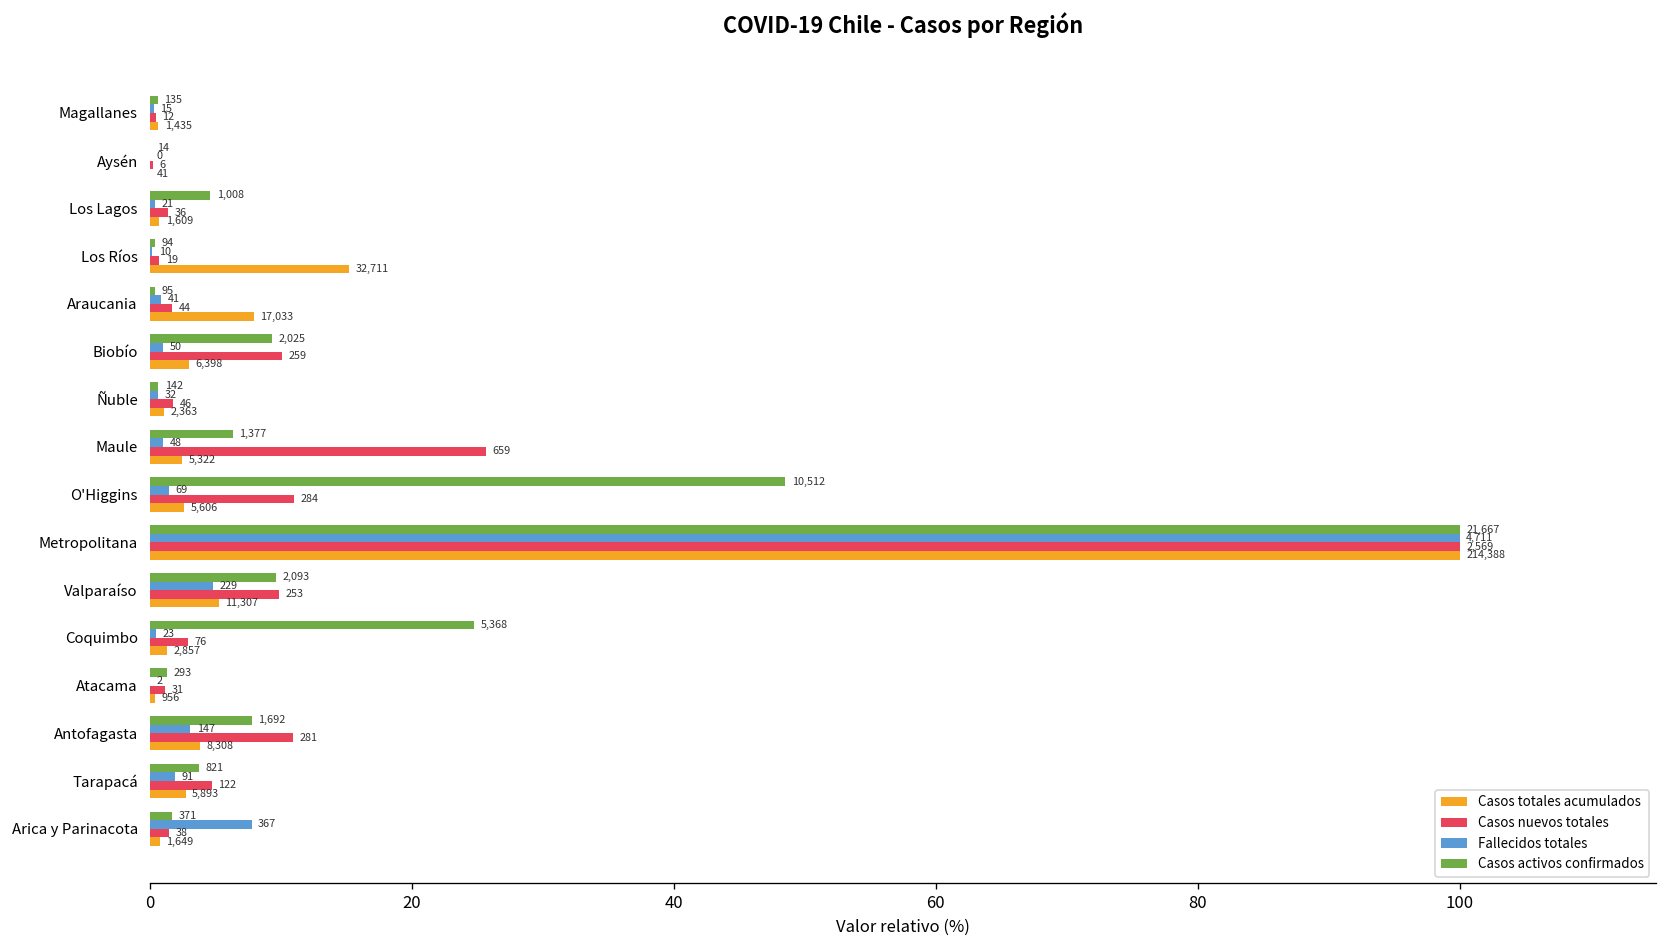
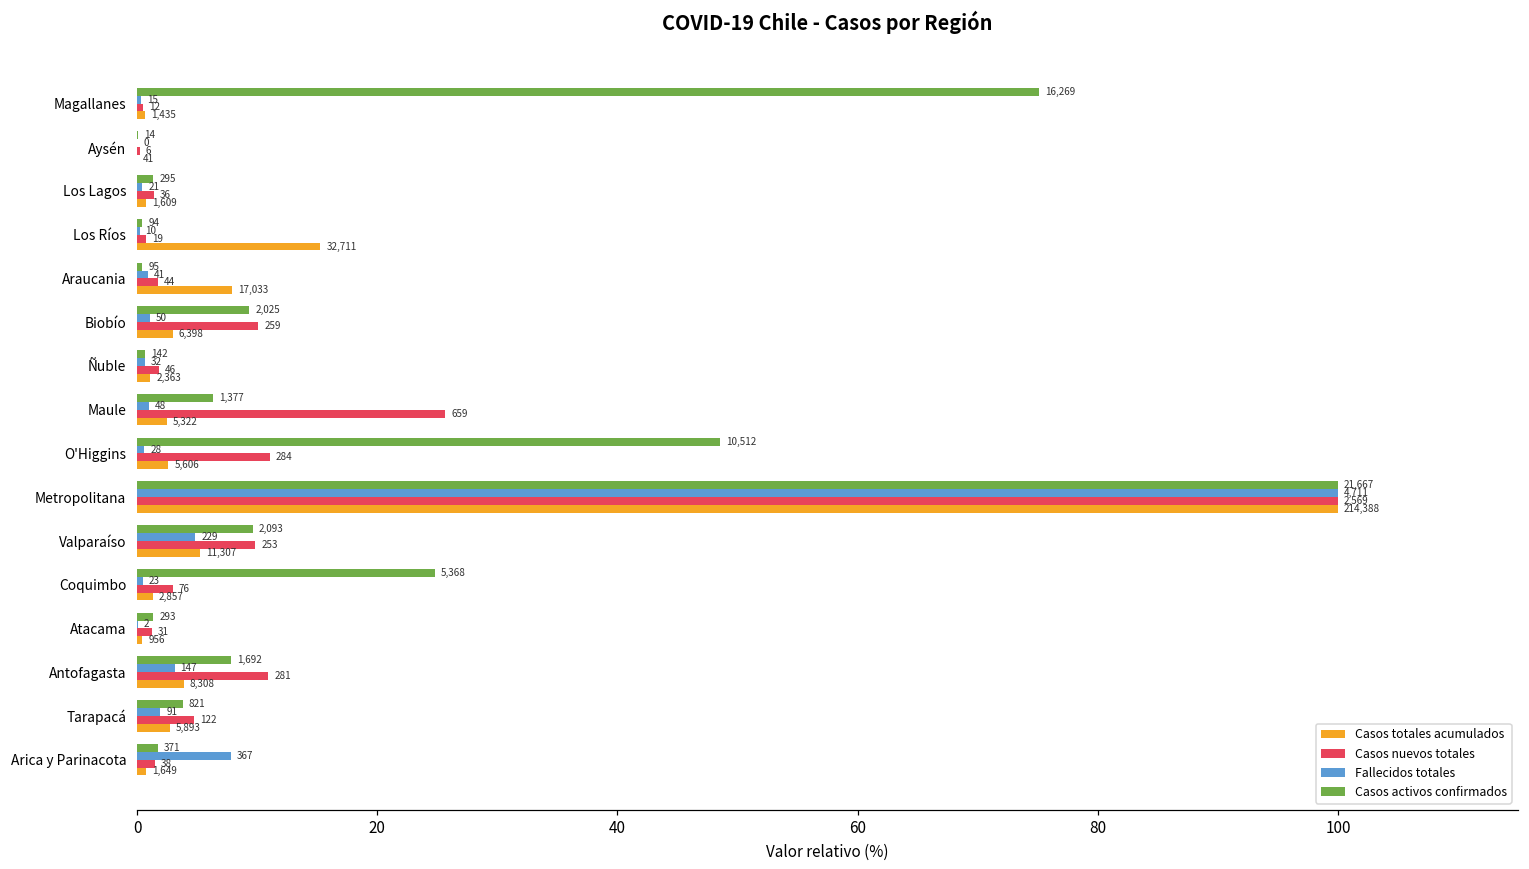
  {
    "Casos totales acumulados": {
      "Los Lagos": "0.8",
      "Ñuble": "1.1",
      "Coquimbo": "1.3",
      "Atacama": "0.4",
      "Tarapacá": "2.7",
      "Arica y Parinacota": "0.8"
    },
    "Fallecidos totales": {
-     "O'Higgins": "69"
+     "O'Higgins": "28"
    },
    "Casos activos confirmados": {
-     "Magallanes": "135",
-     "Los Lagos": "1,008"
+     "Magallanes": "16,269",
+     "Los Lagos": "295"
    }
  }
